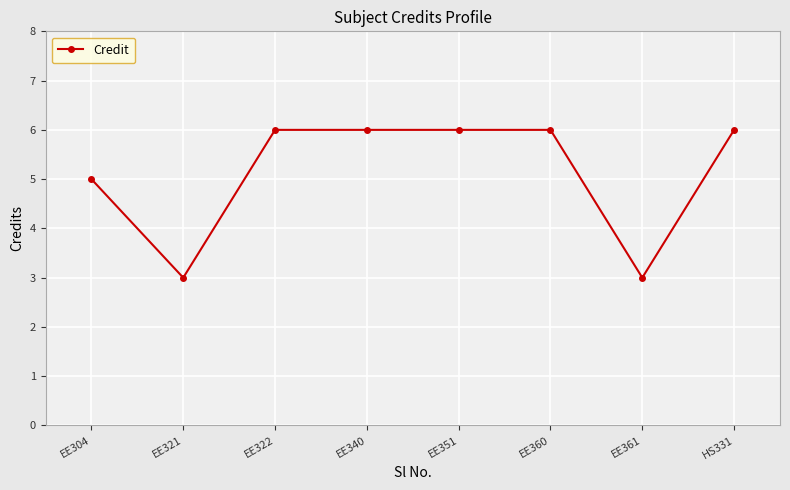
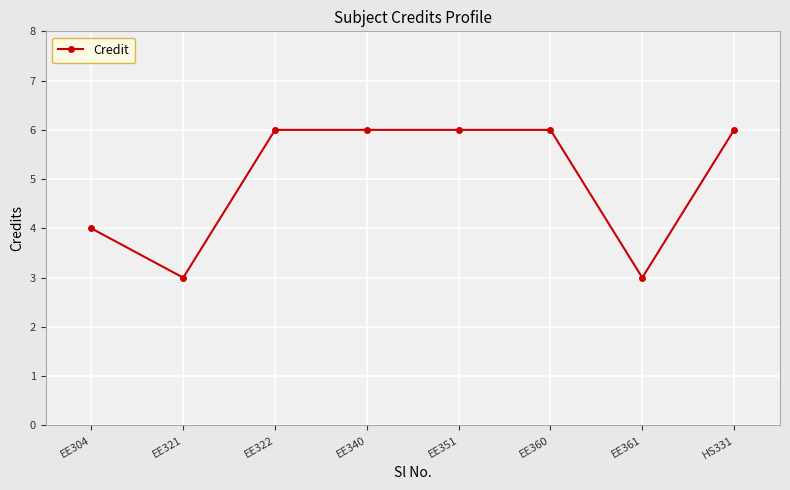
  {
-   "EE304": 5,
+   "EE304": 4,
    "EE321": 3,
    "EE322": 6,
    "EE340": 6,
    "EE351": 6,
    "EE360": 6,
    "EE361": 3,
    "HS331": 6
  }
